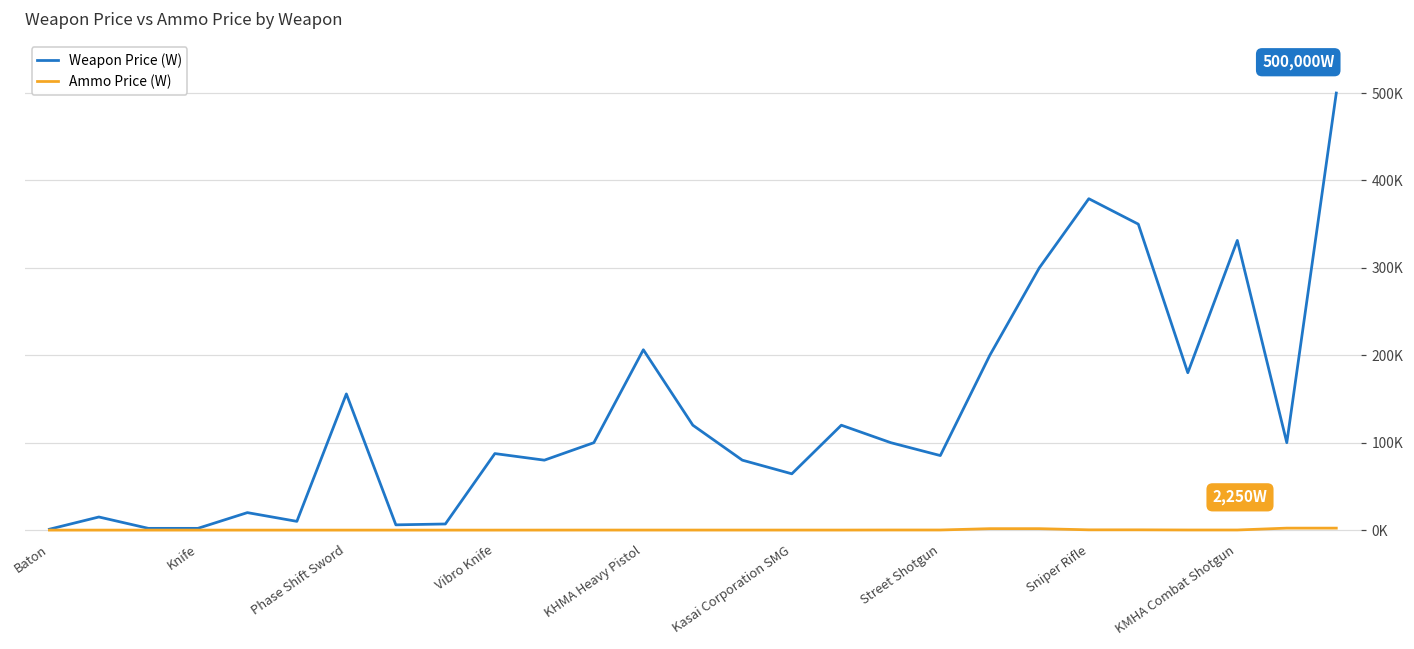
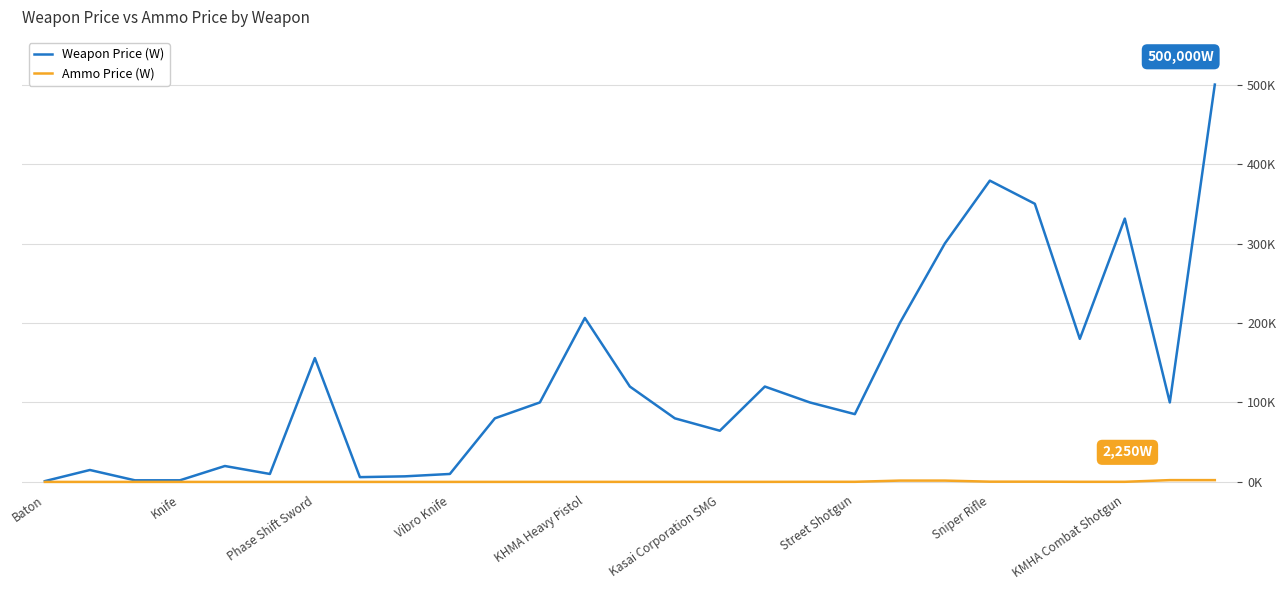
  {
    "Weapon Price (W)": {
      "Phase Shift Sword": 160000,
-     "Vibro Knife": 90000,
+     "Vibro Knife": 10000,
      "KHMA Heavy Pistol": 210000,
      "Kasai Corporation SMG": 60000,
      "Street Shotgun": 90000,
      "Sniper Rifle": 380000,
      "KMHA Combat Shotgun": 330000
    },
    "Ammo Price (W)": {
      "Phase Shift Sword": 0,
      "Vibro Knife": 0,
      "KHMA Heavy Pistol": 0,
      "Kasai Corporation SMG": 0,
      "Street Shotgun": 0,
      "Sniper Rifle": 0
    }
  }
